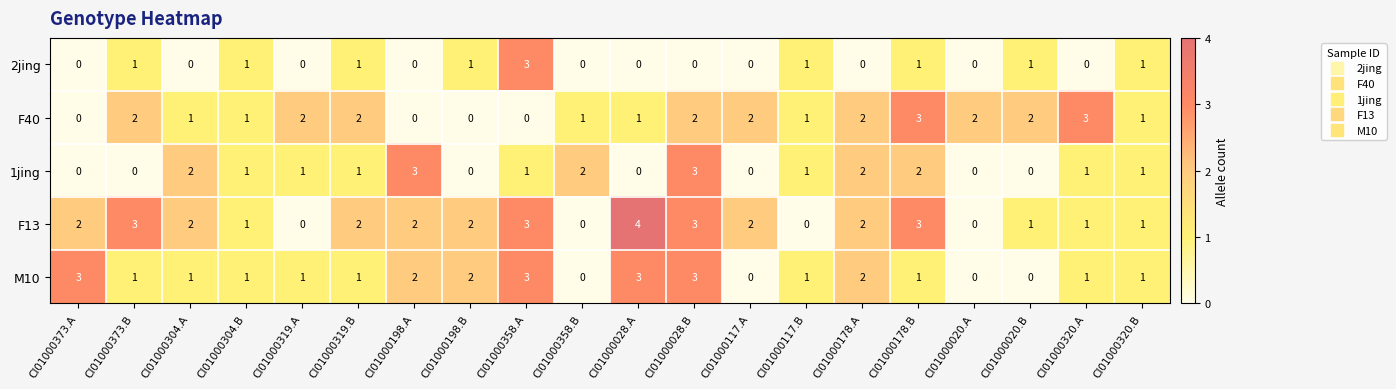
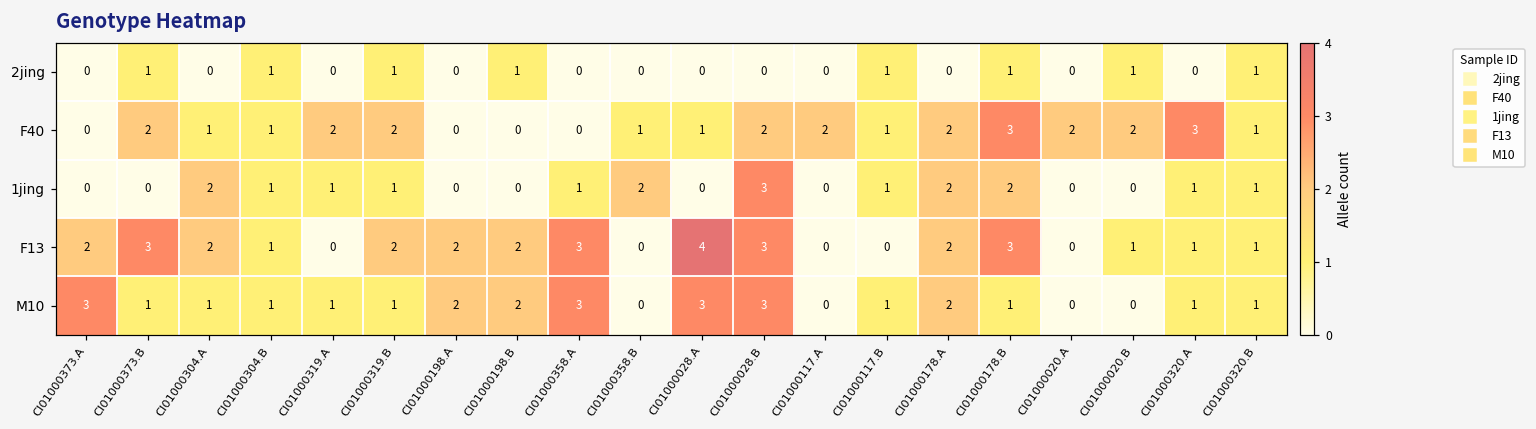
  {
    "2jing": {
      "CI01000373.A": 0,
      "CI01000373.B": 1,
      "CI01000304.A": 0,
      "CI01000304.B": 1,
      "CI01000319.A": 0,
      "CI01000319.B": 1,
      "CI01000198.A": 0,
      "CI01000198.B": 1,
-     "CI01000358.A": 3,
+     "CI01000358.A": 0,
      "CI01000358.B": 0,
      "CI01000028.A": 0,
      "CI01000028.B": 0,
      "CI01000117.A": 0,
      "CI01000117.B": 1,
      "CI01000178.A": 0,
      "CI01000178.B": 1,
      "CI01000020.A": 0,
      "CI01000020.B": 1,
      "CI01000320.A": 0,
      "CI01000320.B": 1
    },
    "F40": {
      "CI01000373.A": 0,
      "CI01000373.B": 2,
      "CI01000304.A": 1,
      "CI01000304.B": 1,
      "CI01000319.A": 2,
      "CI01000319.B": 2,
      "CI01000198.A": 0,
      "CI01000198.B": 0,
      "CI01000358.A": 0,
      "CI01000358.B": 1,
      "CI01000028.A": 1,
      "CI01000028.B": 2,
      "CI01000117.A": 2,
      "CI01000117.B": 1,
      "CI01000178.A": 2,
      "CI01000178.B": 3,
      "CI01000020.A": 2,
      "CI01000020.B": 2,
      "CI01000320.A": 3,
      "CI01000320.B": 1
    },
    "1jing": {
      "CI01000373.A": 0,
      "CI01000373.B": 0,
      "CI01000304.A": 2,
      "CI01000304.B": 1,
      "CI01000319.A": 1,
      "CI01000319.B": 1,
-     "CI01000198.A": 3,
+     "CI01000198.A": 0,
      "CI01000198.B": 0,
      "CI01000358.A": 1,
      "CI01000358.B": 2,
      "CI01000028.A": 0,
      "CI01000028.B": 3,
      "CI01000117.A": 0,
      "CI01000117.B": 1,
      "CI01000178.A": 2,
      "CI01000178.B": 2,
      "CI01000020.A": 0,
      "CI01000020.B": 0,
      "CI01000320.A": 1,
      "CI01000320.B": 1
    },
    "F13": {
      "CI01000373.A": 2,
      "CI01000373.B": 3,
      "CI01000304.A": 2,
      "CI01000304.B": 1,
      "CI01000319.A": 0,
      "CI01000319.B": 2,
      "CI01000198.A": 2,
      "CI01000198.B": 2,
      "CI01000358.A": 3,
      "CI01000358.B": 0,
      "CI01000028.A": 4,
      "CI01000028.B": 3,
-     "CI01000117.A": 2,
+     "CI01000117.A": 0,
      "CI01000117.B": 0,
      "CI01000178.A": 2,
      "CI01000178.B": 3,
      "CI01000020.A": 0,
      "CI01000020.B": 1,
      "CI01000320.A": 1,
      "CI01000320.B": 1
    },
    "M10": {
      "CI01000373.A": 3,
      "CI01000373.B": 1,
      "CI01000304.A": 1,
      "CI01000304.B": 1,
      "CI01000319.A": 1,
      "CI01000319.B": 1,
      "CI01000198.A": 2,
      "CI01000198.B": 2,
      "CI01000358.A": 3,
      "CI01000358.B": 0,
      "CI01000028.A": 3,
      "CI01000028.B": 3,
      "CI01000117.A": 0,
      "CI01000117.B": 1,
      "CI01000178.A": 2,
      "CI01000178.B": 1,
      "CI01000020.A": 0,
      "CI01000020.B": 0,
      "CI01000320.A": 1,
      "CI01000320.B": 1
    }
  }
